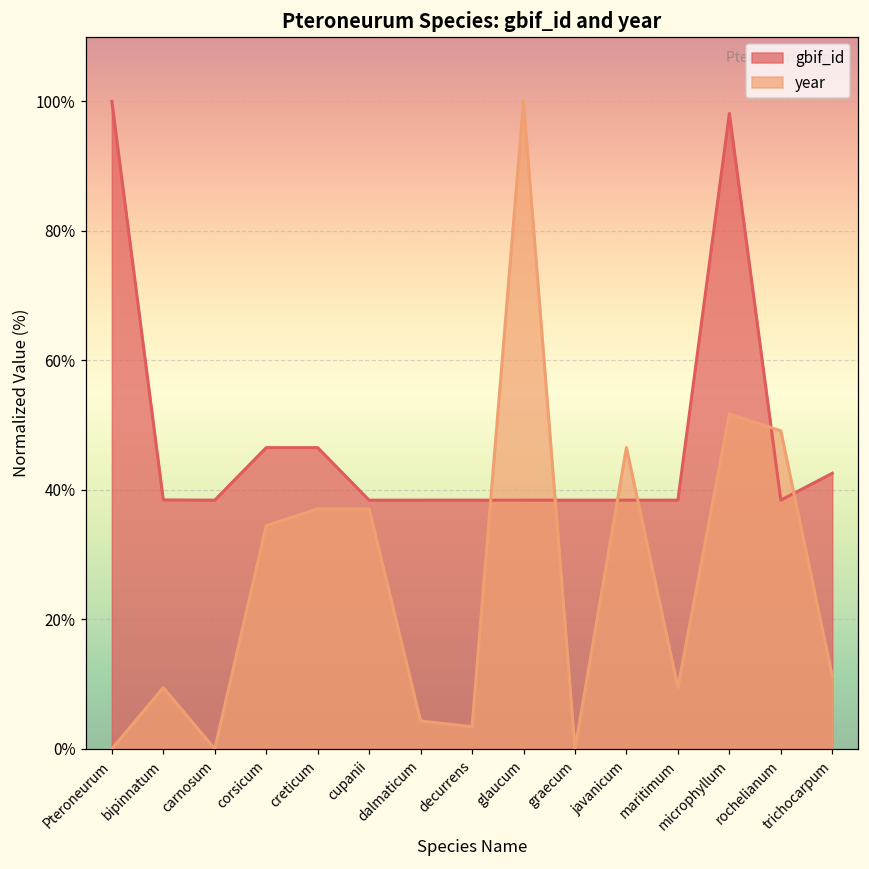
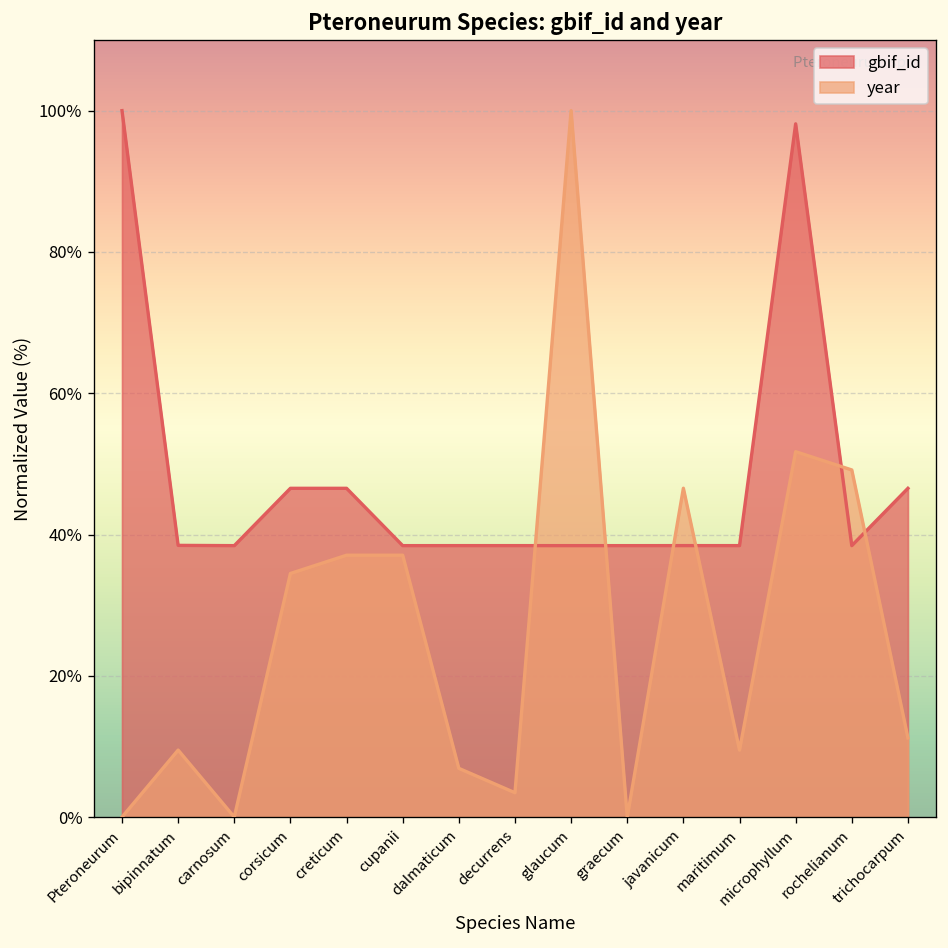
  {
    "gbif_id": {
      "Pteroneurum": "100%",
      "bipinnatum": "38%",
      "carnosum": "38%",
      "corsicum": "47%",
      "creticum": "47%",
      "cupanii": "38%",
      "dalmaticum": "38%",
      "decurrens": "38%",
      "glaucum": "38%",
      "graecum": "38%",
      "javanicum": "38%",
      "maritimum": "38%",
      "microphyllum": "98%",
      "rochelianum": "38%",
-     "trichocarpum": "43%"
+     "trichocarpum": "47%"
    },
    "year": {
      "Pteroneurum": "0%",
      "bipinnatum": "9%",
      "carnosum": "0%",
      "corsicum": "34%",
      "creticum": "37%",
      "cupanii": "37%",
-     "dalmaticum": "4%",
+     "dalmaticum": "7%",
      "decurrens": "3%",
      "glaucum": "100%",
      "graecum": "0%",
      "javanicum": "47%",
      "maritimum": "9%",
      "microphyllum": "52%",
      "rochelianum": "49%",
      "trichocarpum": "11%"
    }
  }
